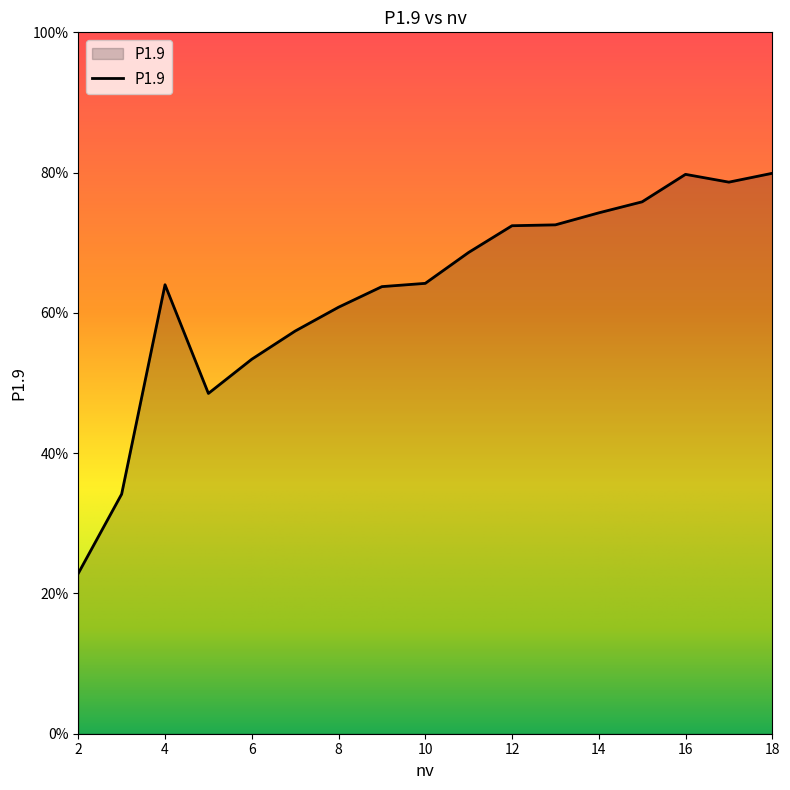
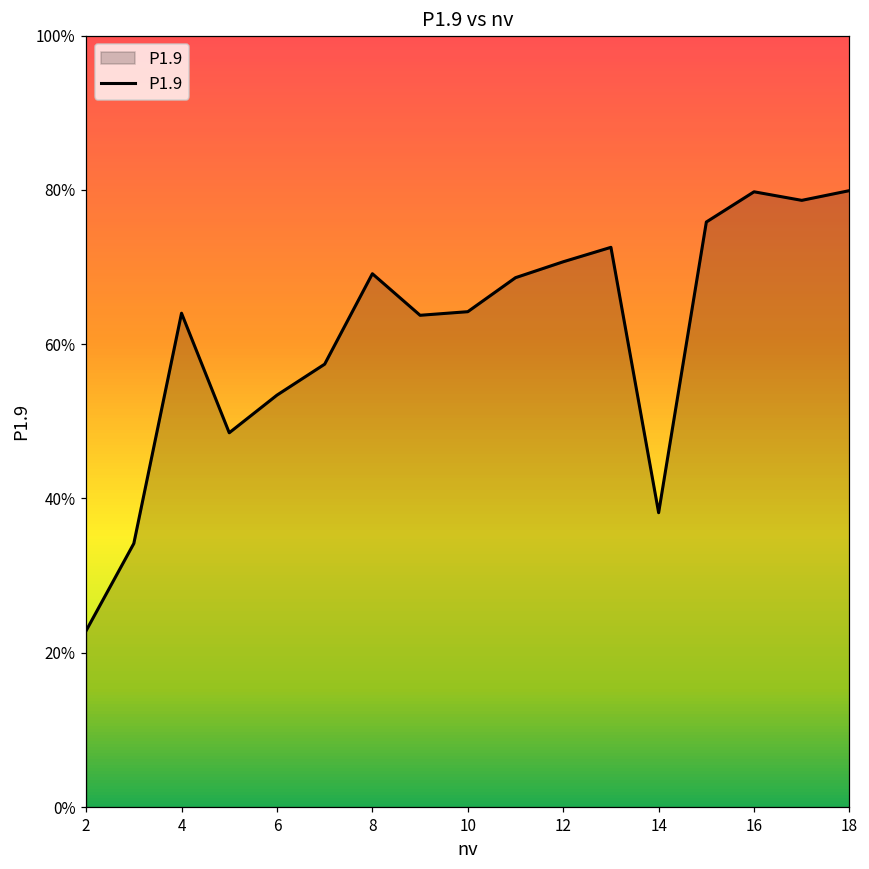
  {
    "2": "23%",
    "4": "64%",
    "6": "53%",
-   "8": "61%",
+   "8": "69%",
    "10": "64%",
-   "12": "72%",
-   "14": "74%",
+   "12": "71%",
+   "14": "38%",
    "16": "80%",
    "18": "80%"
  }
